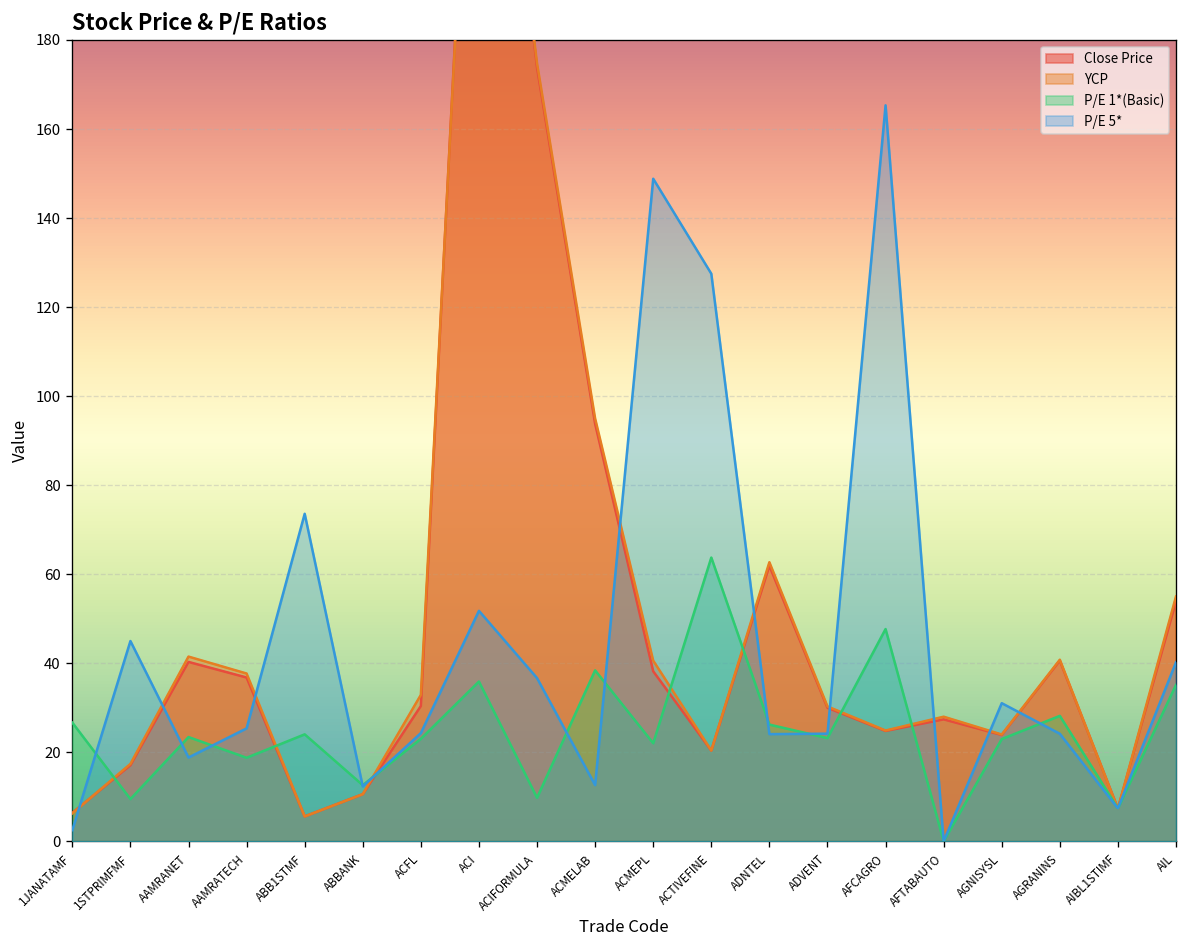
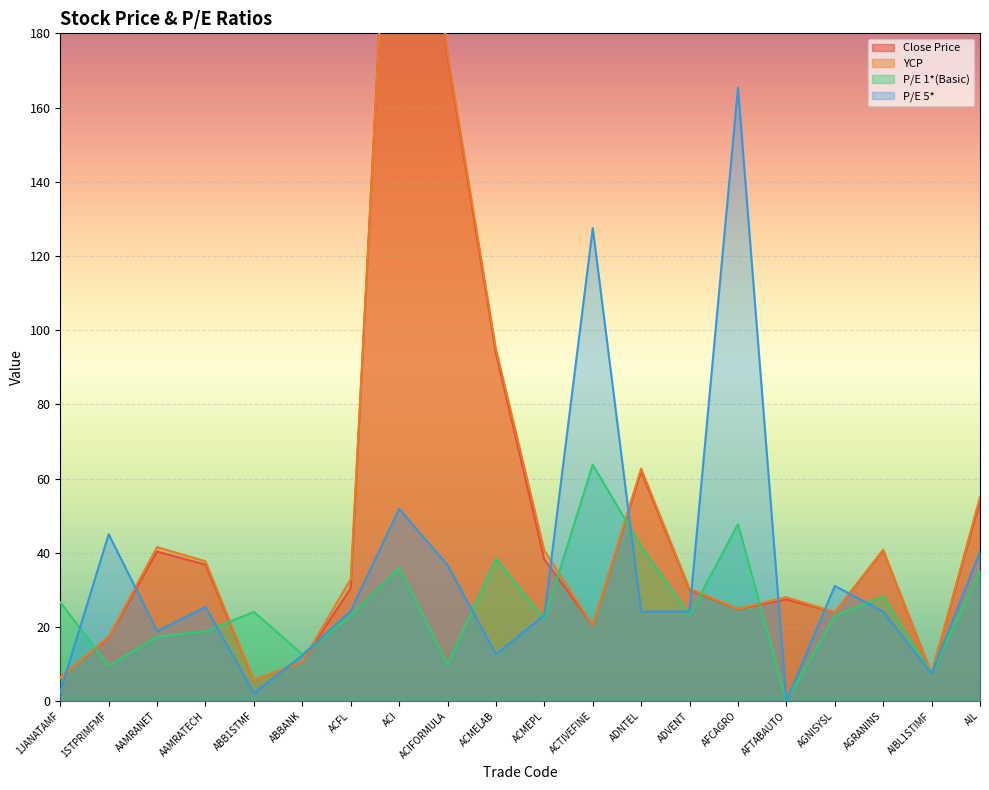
  {
    "P/E 1*(Basic)": {
      "1JANATAMF": 27,
      "1STPRIMFMF": 10,
-     "AAMRANET": 23,
+     "AAMRANET": 17,
      "AAMRATECH": 19,
      "ABB1STMF": 24,
      "ACFL": 23,
      "ACI": 36,
      "ACIFORMULA": 10,
      "ACMELAB": 38,
      "ACMEPL": 22,
      "ACTIVEFINE": 64,
-     "ADNTEL": 26,
+     "ADNTEL": 42,
      "ADVENT": 23,
      "AFCAGRO": 48,
      "AGNISYSL": 23,
      "AGRANINS": 28,
      "AIL": 35
    },
    "P/E 5*": {
      "1JANATAMF": 3,
      "1STPRIMFMF": 45,
      "AAMRANET": 19,
      "AAMRATECH": 25,
-     "ABB1STMF": 74,
+     "ABB1STMF": 2,
      "ACFL": 24,
      "ACI": 52,
      "ACIFORMULA": 37,
      "ACMELAB": 13,
-     "ACMEPL": 149,
+     "ACMEPL": 23,
      "ACTIVEFINE": 128,
      "ADNTEL": 24,
      "ADVENT": 24,
      "AFCAGRO": 165,
      "AGNISYSL": 31,
      "AGRANINS": 24,
      "AIL": 40
    }
  }
